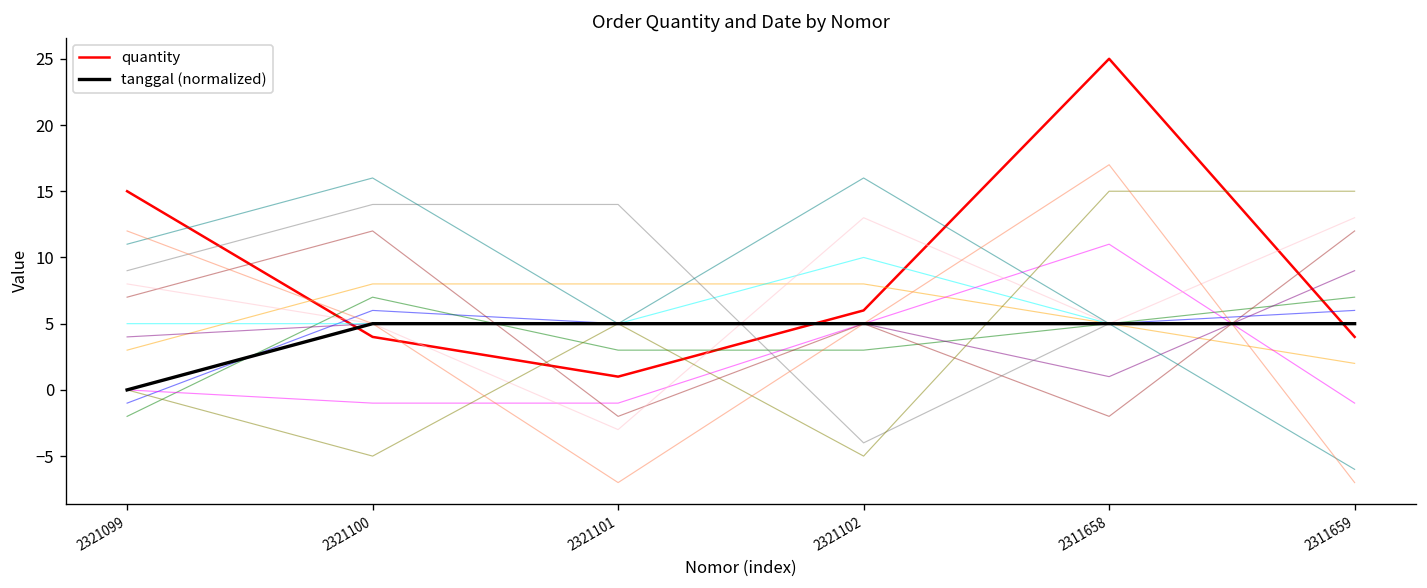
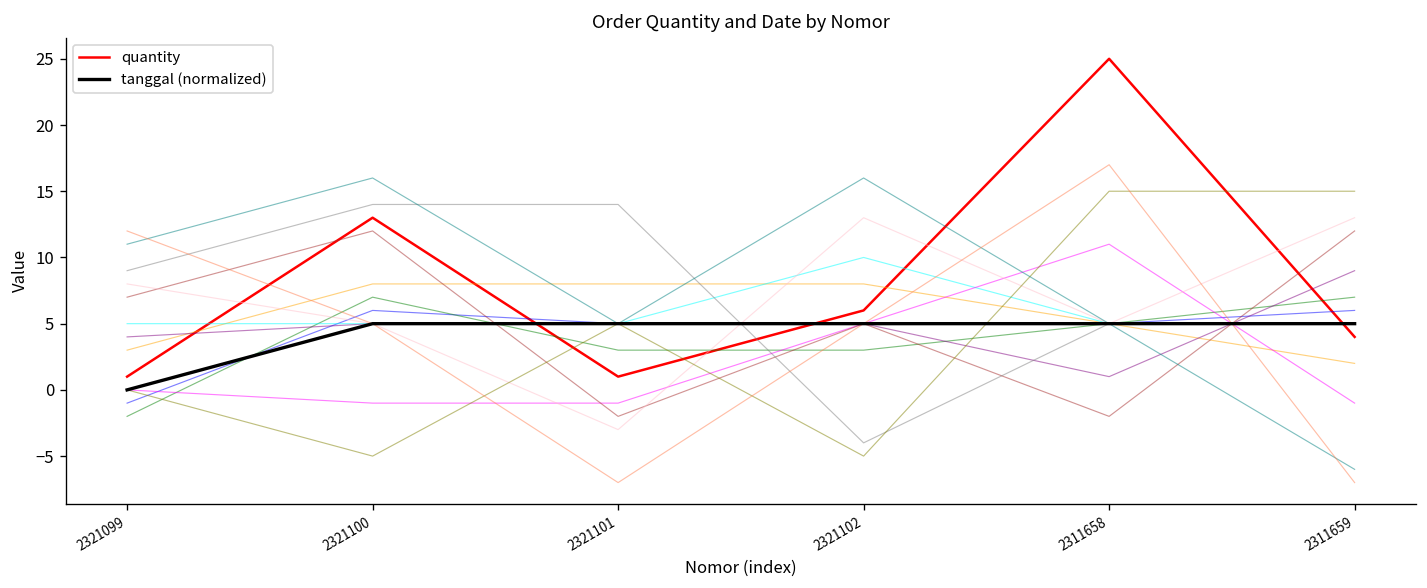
  {
    "quantity": {
-     "2321099": 15,
-     "2321100": 4,
+     "2321099": 1,
+     "2321100": 13,
      "2321101": 1,
      "2321102": 6,
      "2311658": 25,
      "2311659": 4
    }
  }
